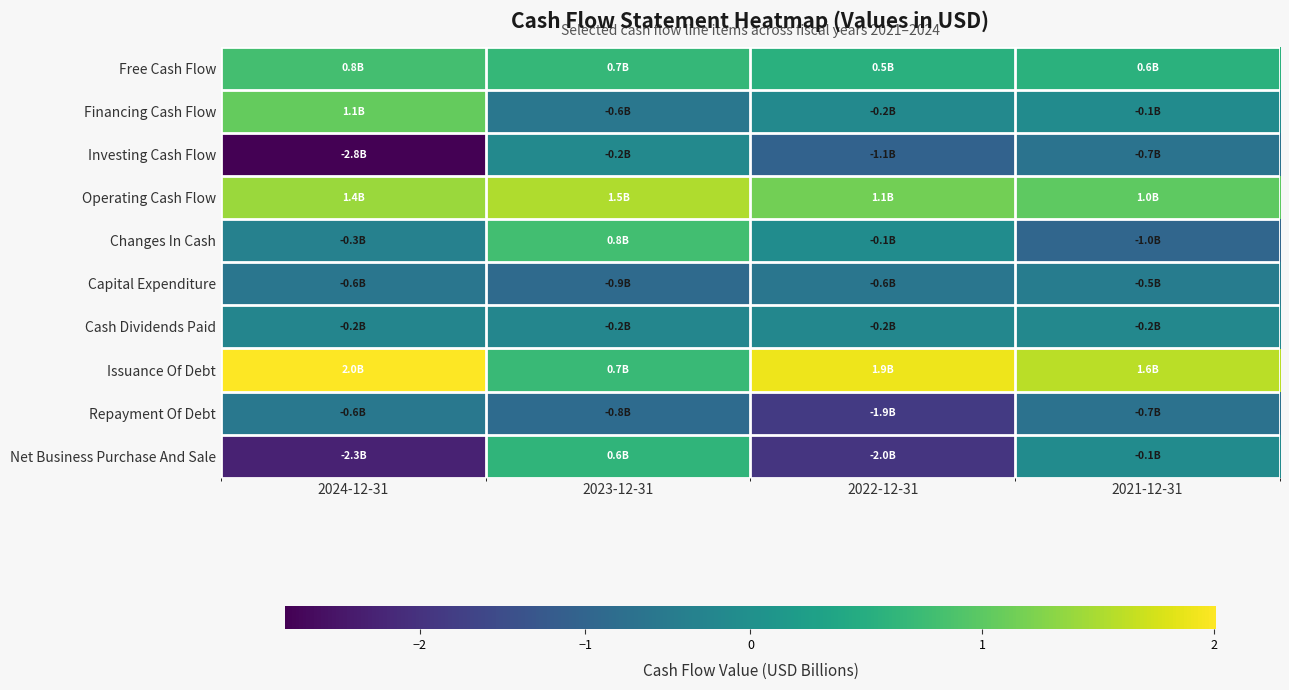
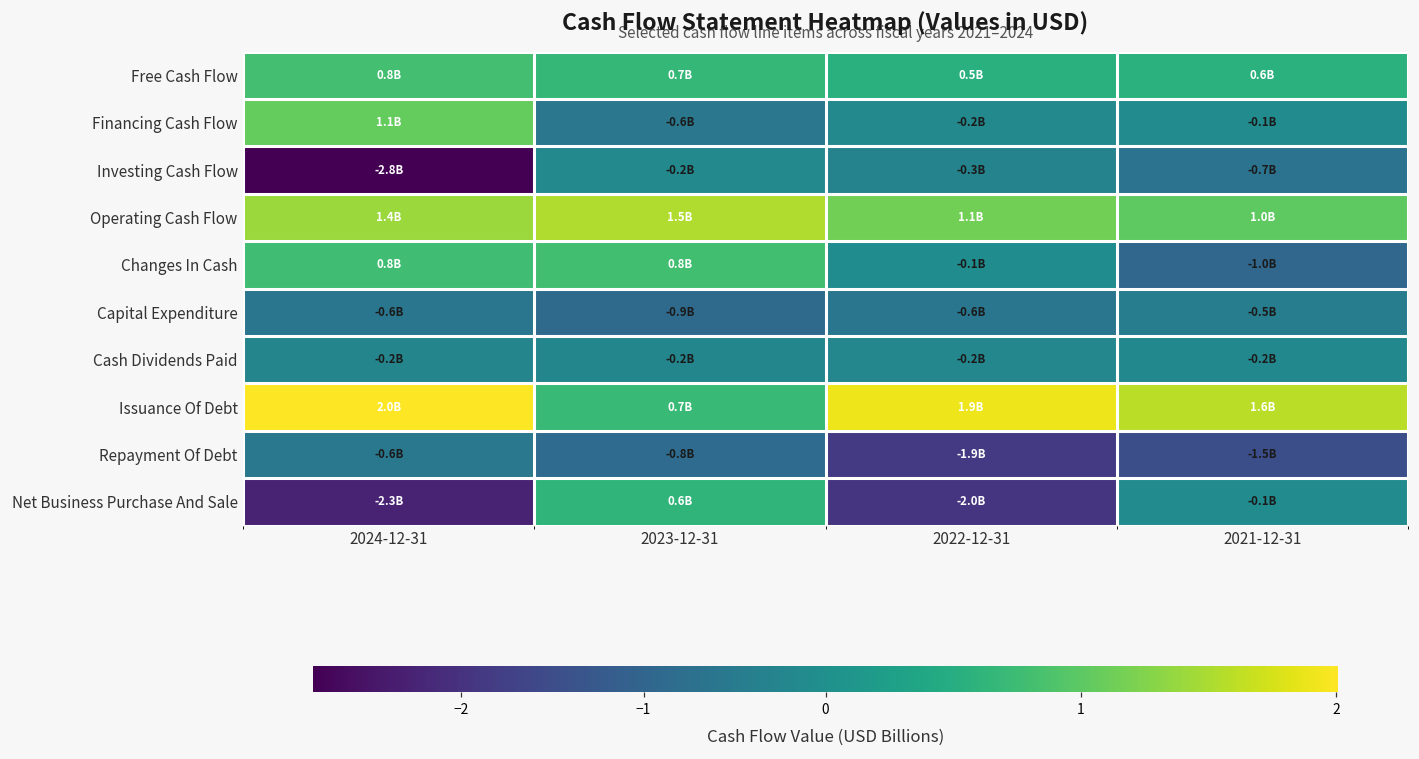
  {
    "Free Cash Flow": {
      "2024-12-31": "0.8B",
      "2023-12-31": "0.7B",
      "2022-12-31": "0.5B",
      "2021-12-31": "0.6B"
    },
    "Financing Cash Flow": {
      "2024-12-31": "1.1B",
      "2023-12-31": "-0.6B",
      "2022-12-31": "-0.2B",
      "2021-12-31": "-0.1B"
    },
    "Investing Cash Flow": {
      "2024-12-31": "-2.8B",
      "2023-12-31": "-0.2B",
-     "2022-12-31": "-1.1B",
+     "2022-12-31": "-0.3B",
      "2021-12-31": "-0.7B"
    },
    "Operating Cash Flow": {
      "2024-12-31": "1.4B",
      "2023-12-31": "1.5B",
      "2022-12-31": "1.1B",
      "2021-12-31": "1.0B"
    },
    "Changes In Cash": {
-     "2024-12-31": "-0.3B",
+     "2024-12-31": "0.8B",
      "2023-12-31": "0.8B",
      "2022-12-31": "-0.1B",
      "2021-12-31": "-1.0B"
    },
    "Capital Expenditure": {
      "2024-12-31": "-0.6B",
      "2023-12-31": "-0.9B",
      "2022-12-31": "-0.6B",
      "2021-12-31": "-0.5B"
    },
    "Cash Dividends Paid": {
      "2024-12-31": "-0.2B",
      "2023-12-31": "-0.2B",
      "2022-12-31": "-0.2B",
      "2021-12-31": "-0.2B"
    },
    "Issuance Of Debt": {
      "2024-12-31": "2.0B",
      "2023-12-31": "0.7B",
      "2022-12-31": "1.9B",
      "2021-12-31": "1.6B"
    },
    "Repayment Of Debt": {
      "2024-12-31": "-0.6B",
      "2023-12-31": "-0.8B",
      "2022-12-31": "-1.9B",
-     "2021-12-31": "-0.7B"
+     "2021-12-31": "-1.5B"
    },
    "Net Business Purchase And Sale": {
      "2024-12-31": "-2.3B",
      "2023-12-31": "0.6B",
      "2022-12-31": "-2.0B",
      "2021-12-31": "-0.1B"
    }
  }
